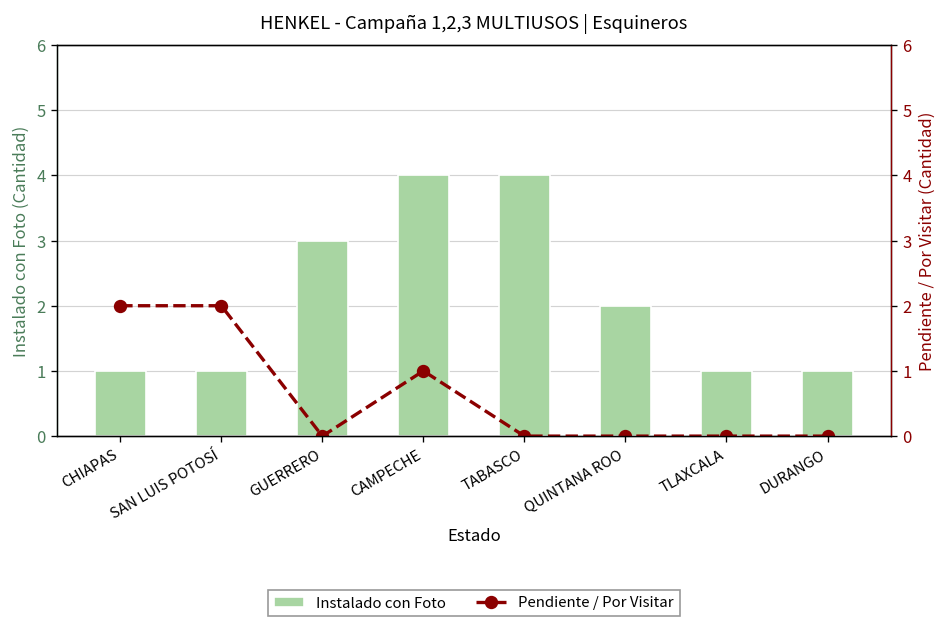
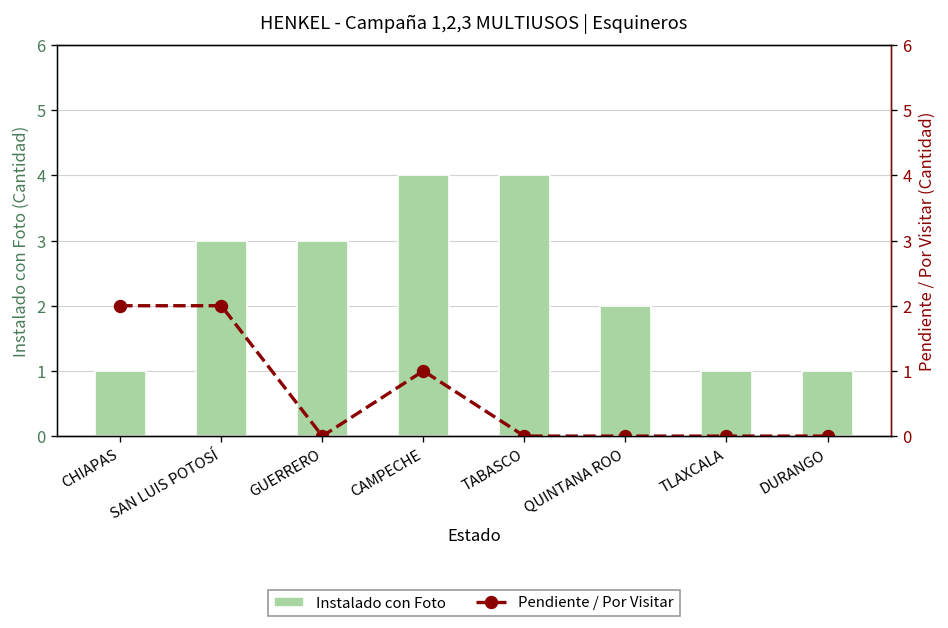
  {
    "Instalado con Foto": {
      "CHIAPAS": 1,
-     "SAN LUIS POTOSÍ": 1,
+     "SAN LUIS POTOSÍ": 3,
      "GUERRERO": 3,
      "CAMPECHE": 4,
      "TABASCO": 4,
      "QUINTANA ROO": 2,
      "TLAXCALA": 1,
      "DURANGO": 1
    },
    "Pendiente / Por Visitar": {
      "CHIAPAS": 2.0,
      "SAN LUIS POTOSÍ": 2.0,
      "GUERRERO": 0.0,
      "CAMPECHE": 1.0,
      "TABASCO": 0.0,
      "QUINTANA ROO": 0.0,
      "TLAXCALA": 0.0,
      "DURANGO": 0.0
    }
  }
